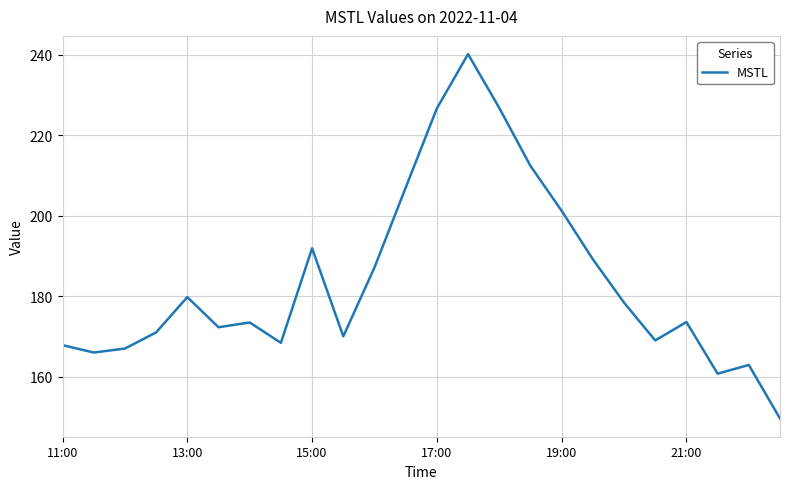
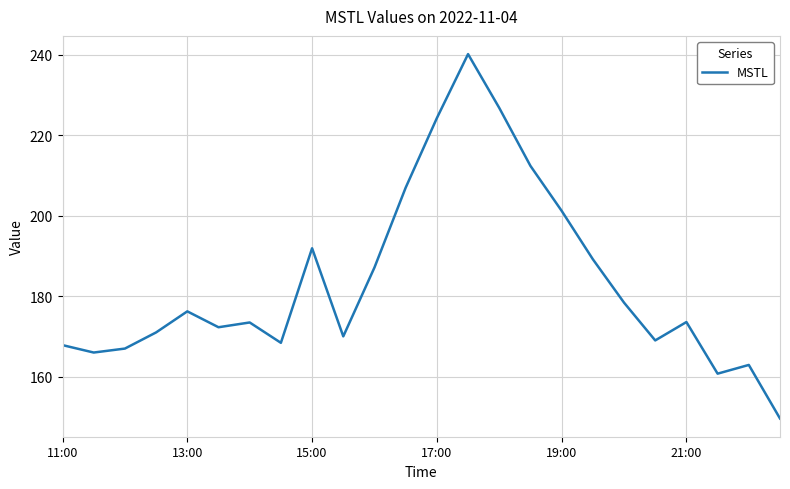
  {
    "11:00": 168,
-   "13:00": 180,
+   "13:00": 176,
    "15:00": 192,
-   "17:00": 227,
+   "17:00": 224,
    "19:00": 201,
    "21:00": 174
  }
